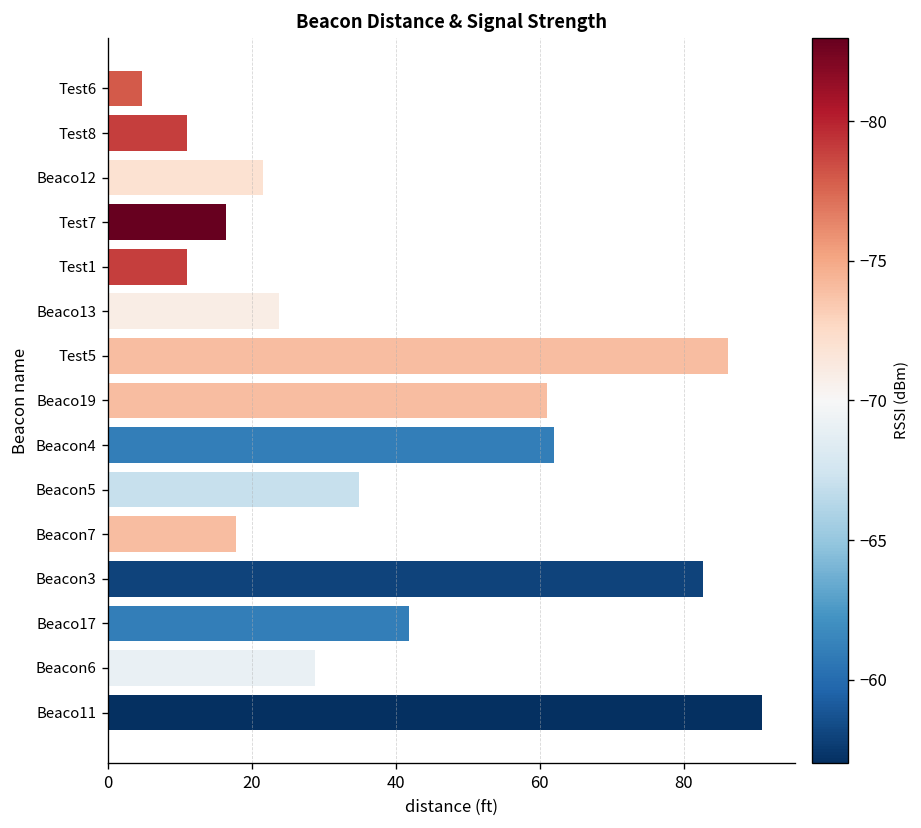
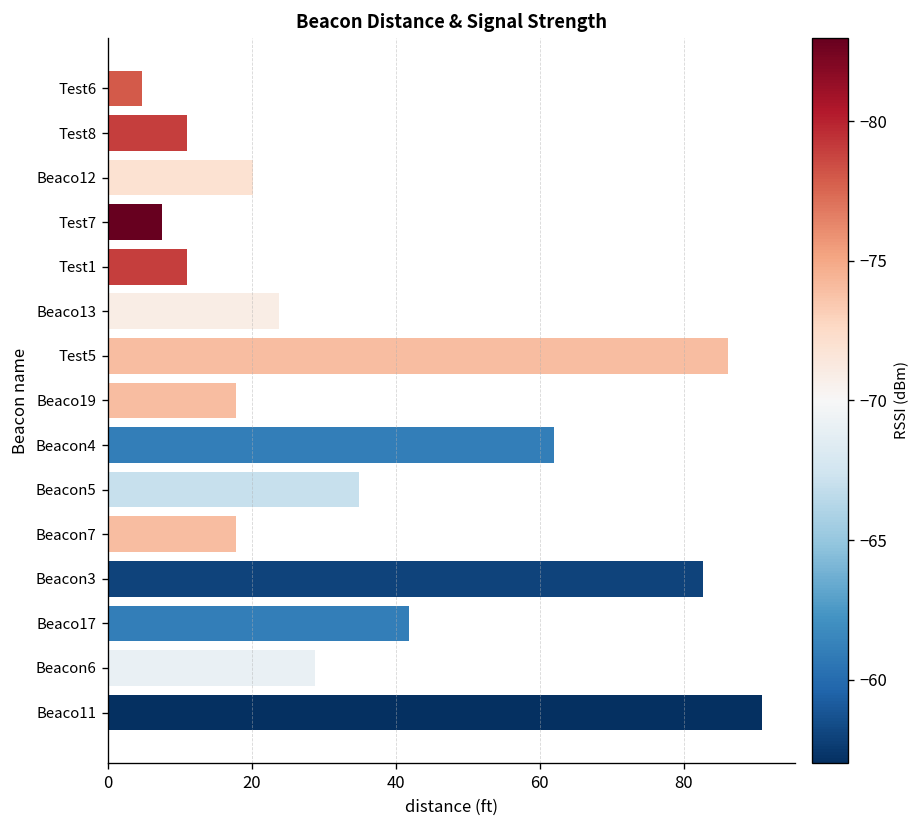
  {
    "Test6": 5,
    "Test8": 11,
-   "Beaco12": 22,
-   "Test7": 16,
+   "Beaco12": 20,
+   "Test7": 8,
    "Test1": 11,
    "Beaco13": 24,
    "Test5": 86,
-   "Beaco19": 61,
+   "Beaco19": 18,
    "Beacon4": 62,
    "Beacon5": 35,
    "Beacon7": 18,
    "Beacon3": 83,
    "Beaco17": 42,
    "Beacon6": 29,
    "Beaco11": 91
  }
